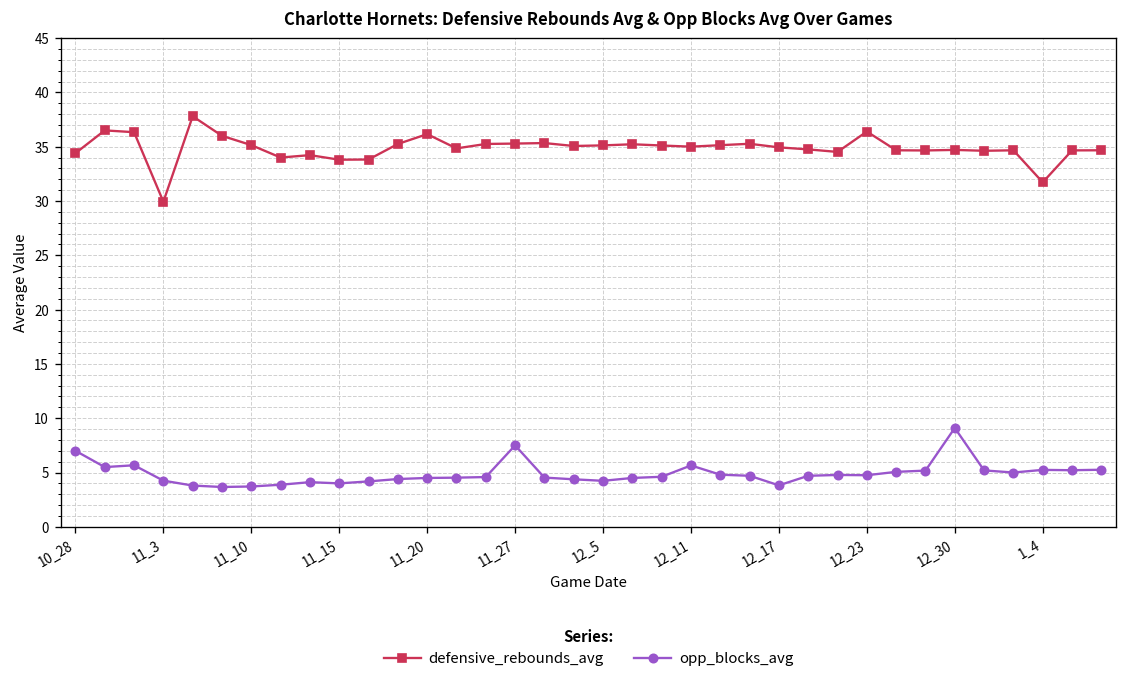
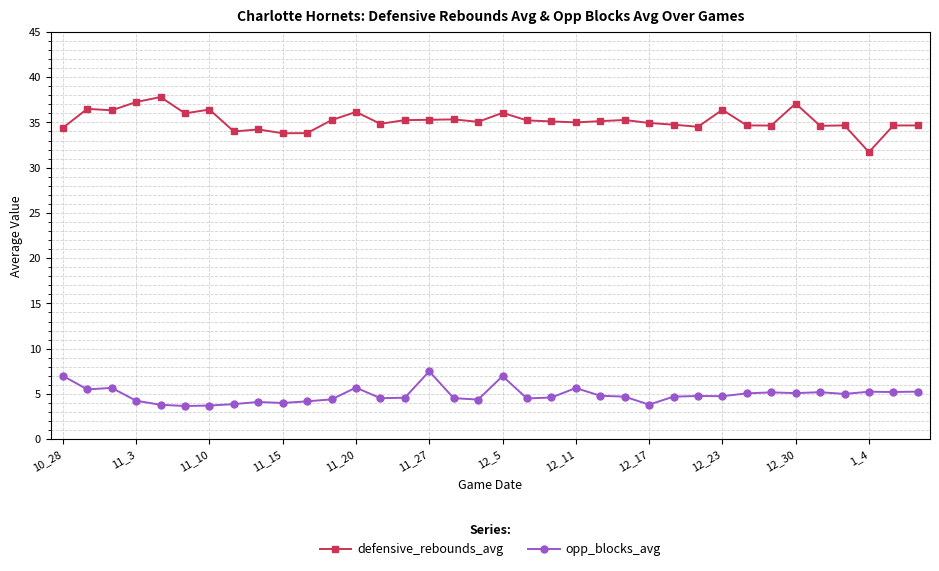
  {
    "defensive_rebounds_avg": {
      "10_28": 34,
-     "11_3": 30,
-     "11_10": 35,
+     "11_3": 37,
+     "11_10": 36,
      "11_15": 34,
      "11_20": 36,
      "11_27": 35,
-     "12_5": 35,
+     "12_5": 36,
      "12_11": 35,
      "12_17": 35,
      "12_23": 36,
-     "12_30": 35,
+     "12_30": 37,
      "1_4": 32
    },
    "opp_blocks_avg": {
      "10_28": 7,
      "11_3": 4,
      "11_10": 4,
      "11_15": 4,
-     "11_20": 5,
+     "11_20": 6,
      "11_27": 8,
-     "12_5": 4,
+     "12_5": 7,
      "12_11": 6,
      "12_17": 4,
      "12_23": 5,
-     "12_30": 9,
+     "12_30": 5,
      "1_4": 5
    }
  }
